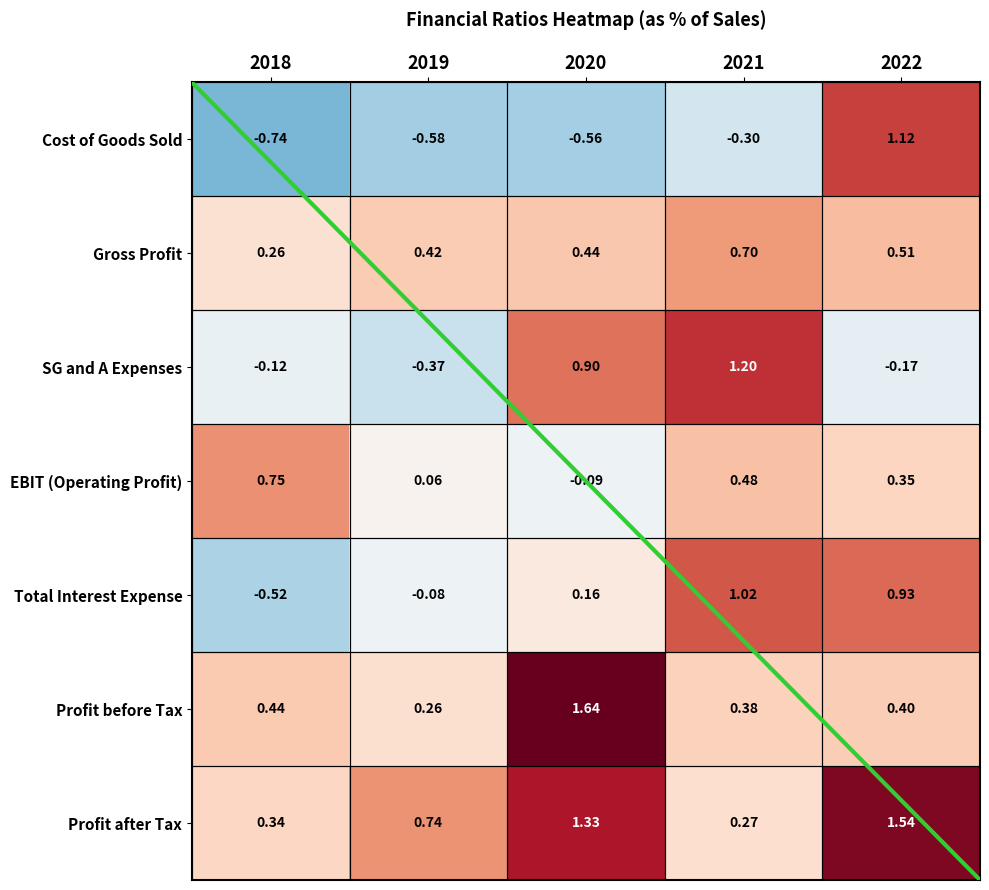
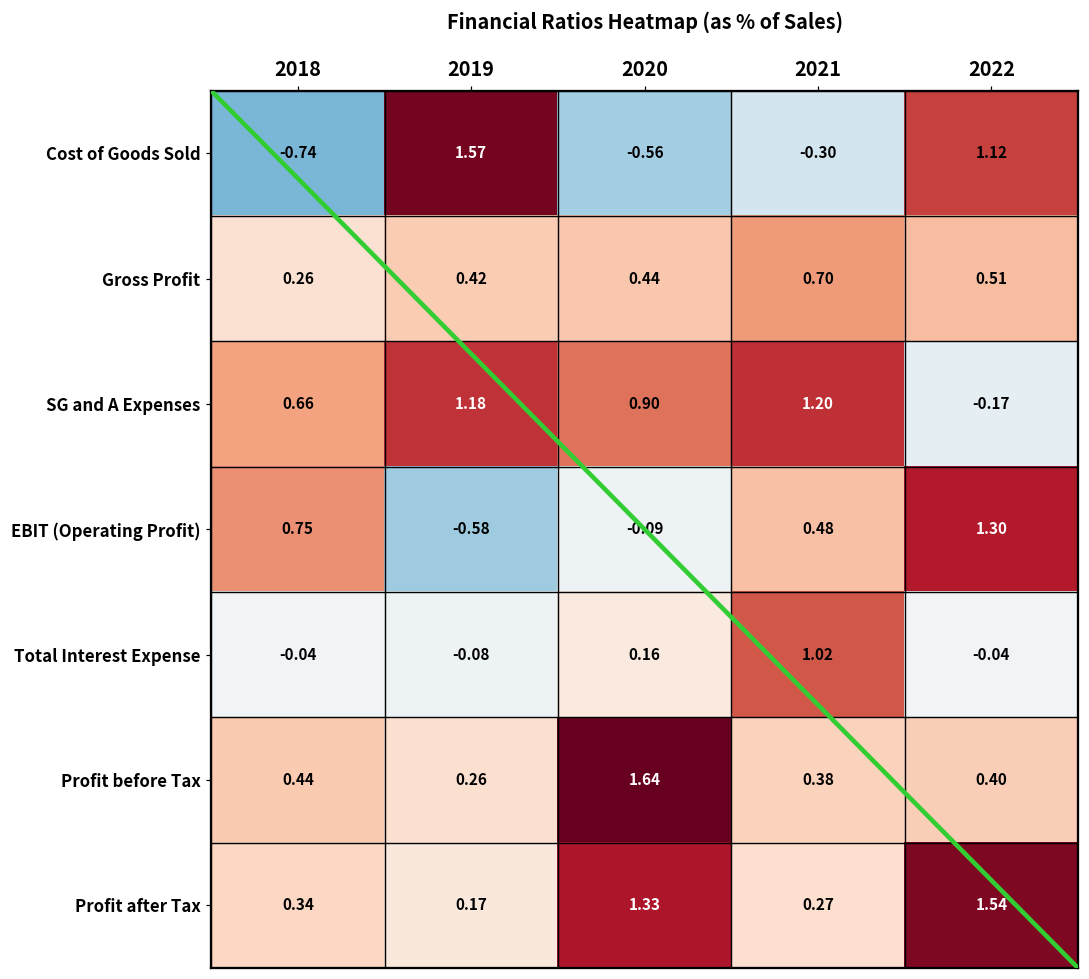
  {
    "Cost of Goods Sold": {
      "2018": -0.74,
-     "2019": -0.58,
+     "2019": 1.57,
      "2020": -0.56,
      "2021": -0.30,
      "2022": 1.12
    },
    "Gross Profit": {
      "2018": 0.26,
      "2019": 0.42,
      "2020": 0.44,
      "2021": 0.70,
      "2022": 0.51
    },
    "SG and A Expenses": {
-     "2018": -0.12,
-     "2019": -0.37,
+     "2018": 0.66,
+     "2019": 1.18,
      "2020": 0.90,
      "2021": 1.20,
      "2022": -0.17
    },
    "EBIT (Operating Profit)": {
      "2018": 0.75,
-     "2019": 0.06,
+     "2019": -0.58,
      "2020": -0.09,
      "2021": 0.48,
-     "2022": 0.35
+     "2022": 1.30
    },
    "Total Interest Expense": {
-     "2018": -0.52,
+     "2018": -0.04,
      "2019": -0.08,
      "2020": 0.16,
      "2021": 1.02,
-     "2022": 0.93
+     "2022": -0.04
    },
    "Profit before Tax": {
      "2018": 0.44,
      "2019": 0.26,
      "2020": 1.64,
      "2021": 0.38,
      "2022": 0.40
    },
    "Profit after Tax": {
      "2018": 0.34,
-     "2019": 0.74,
+     "2019": 0.17,
      "2020": 1.33,
      "2021": 0.27,
      "2022": 1.54
    }
  }
